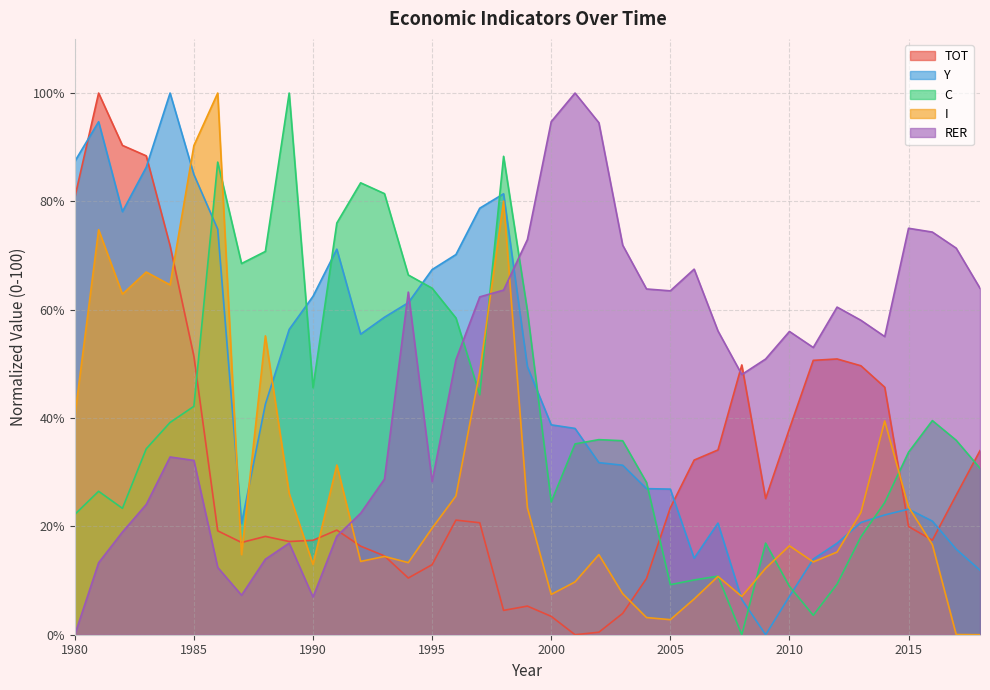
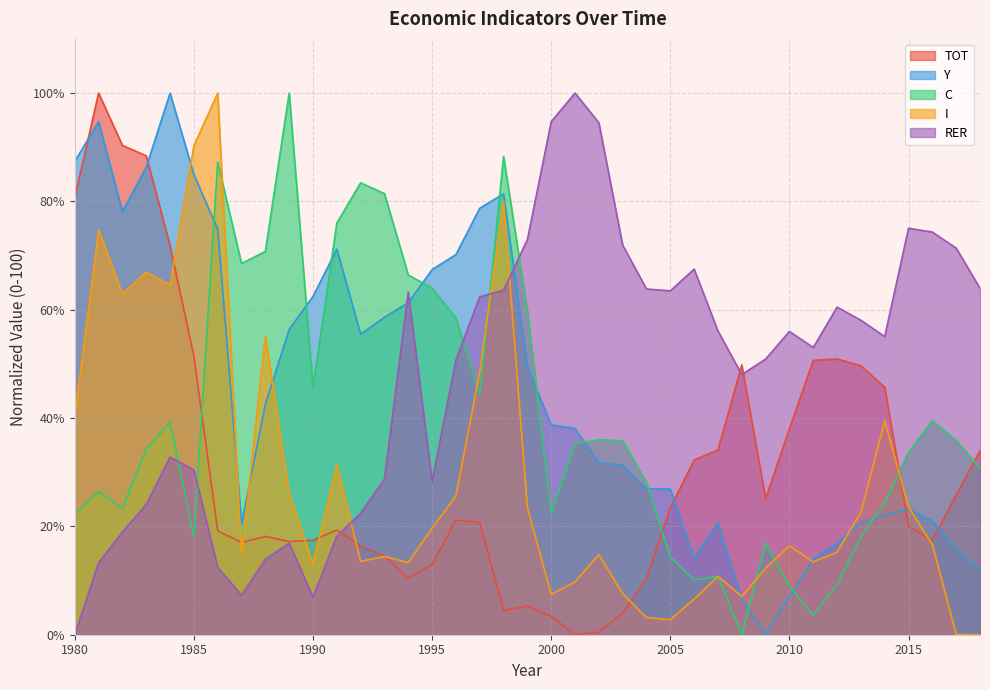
  {
    "TOT": {
      "1980": "81%",
      "1985": "51%",
      "1990": "17%",
      "1995": "13%",
      "2000": "3%",
      "2005": "23%",
      "2010": "38%",
      "2015": "20%"
    },
    "Y": {
      "1980": "87%",
      "1985": "85%",
      "1990": "62%",
      "1995": "67%",
      "2000": "39%",
      "2005": "27%",
      "2010": "7%"
    },
    "C": {
      "1980": "22%",
-     "1985": "42%",
+     "1985": "18%",
      "1990": "46%",
      "1995": "64%",
-     "2000": "25%",
-     "2005": "9%",
+     "2000": "22%",
+     "2005": "14%",
      "2010": "9%",
      "2015": "34%"
    },
    "I": {
      "1980": "40%",
      "1985": "90%",
      "1990": "13%",
      "1995": "20%",
      "2000": "7%",
      "2005": "3%",
      "2010": "16%"
    },
    "RER": {
      "1980": "0%",
-     "1985": "32%",
+     "1985": "30%",
      "1990": "7%",
      "1995": "28%",
      "2000": "95%",
      "2005": "63%",
      "2010": "56%",
      "2015": "75%"
    }
  }
